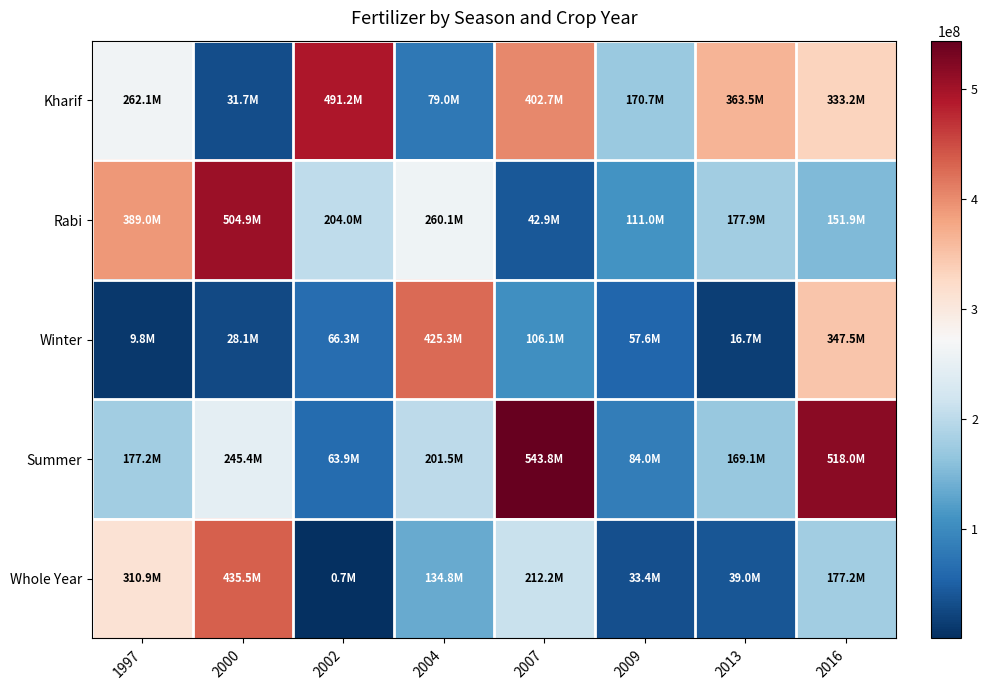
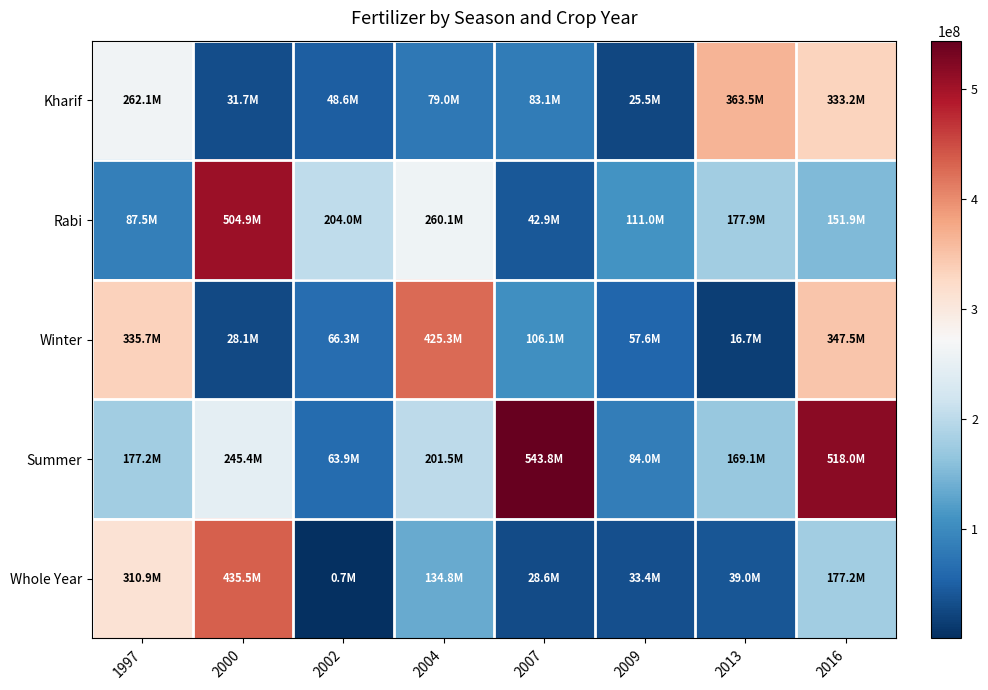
  {
    "Kharif": {
      "1997": "262.1M",
      "2000": "31.7M",
-     "2002": "491.2M",
+     "2002": "48.6M",
      "2004": "79.0M",
-     "2007": "402.7M",
-     "2009": "170.7M",
+     "2007": "83.1M",
+     "2009": "25.5M",
      "2013": "363.5M",
      "2016": "333.2M"
    },
    "Rabi": {
-     "1997": "389.0M",
+     "1997": "87.5M",
      "2000": "504.9M",
      "2002": "204.0M",
      "2004": "260.1M",
      "2007": "42.9M",
      "2009": "111.0M",
      "2013": "177.9M",
      "2016": "151.9M"
    },
    "Winter": {
-     "1997": "9.8M",
+     "1997": "335.7M",
      "2000": "28.1M",
      "2002": "66.3M",
      "2004": "425.3M",
      "2007": "106.1M",
      "2009": "57.6M",
      "2013": "16.7M",
      "2016": "347.5M"
    },
    "Summer": {
      "1997": "177.2M",
      "2000": "245.4M",
      "2002": "63.9M",
      "2004": "201.5M",
      "2007": "543.8M",
      "2009": "84.0M",
      "2013": "169.1M",
      "2016": "518.0M"
    },
    "Whole Year": {
      "1997": "310.9M",
      "2000": "435.5M",
      "2002": "0.7M",
      "2004": "134.8M",
-     "2007": "212.2M",
+     "2007": "28.6M",
      "2009": "33.4M",
      "2013": "39.0M",
      "2016": "177.2M"
    }
  }
